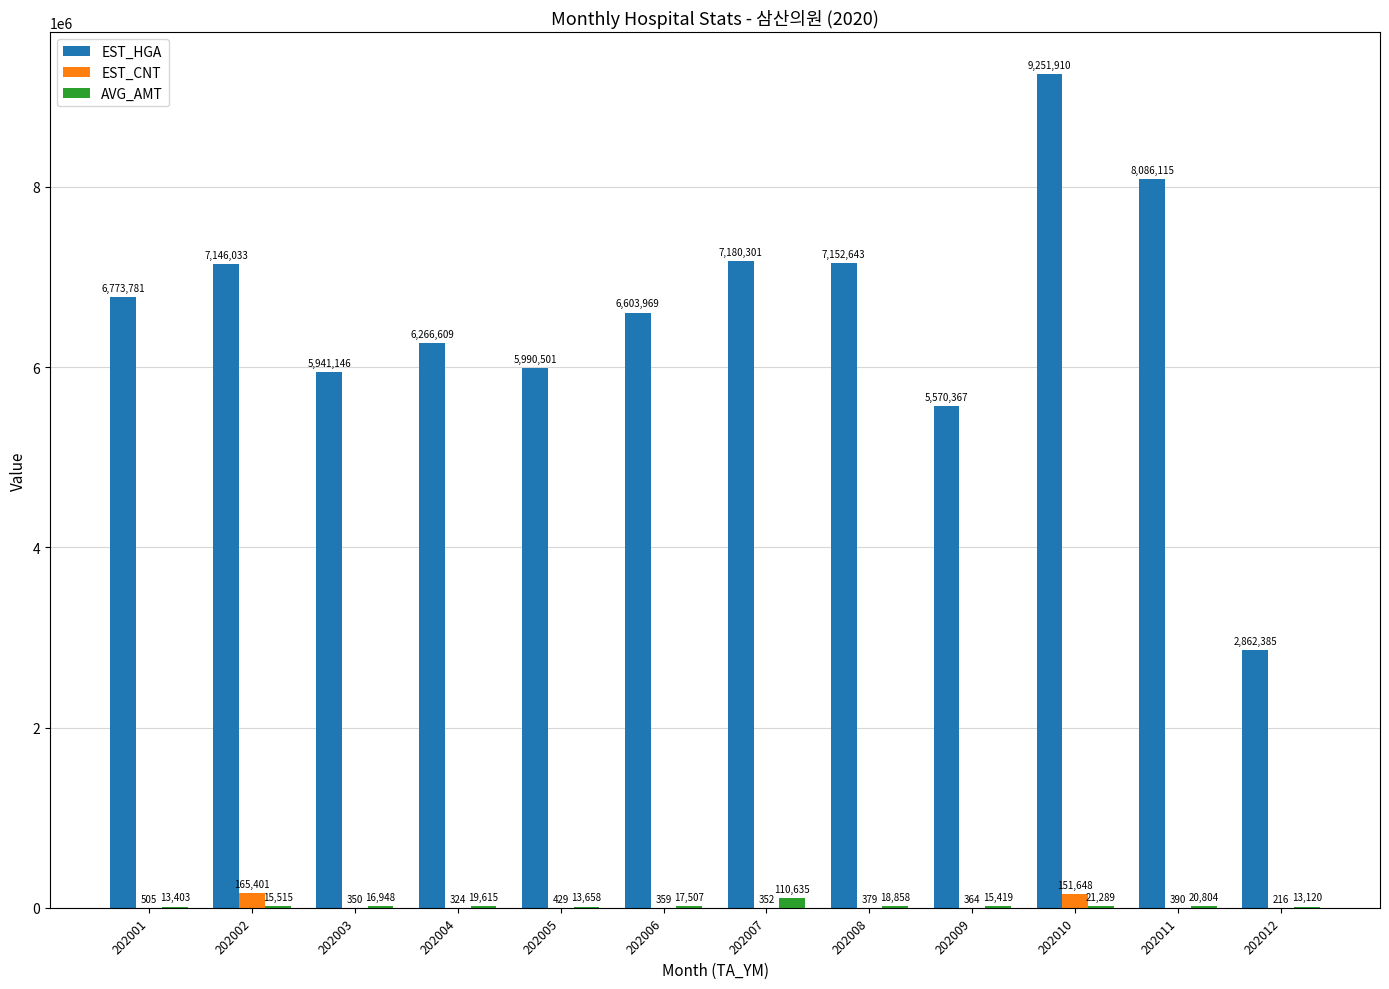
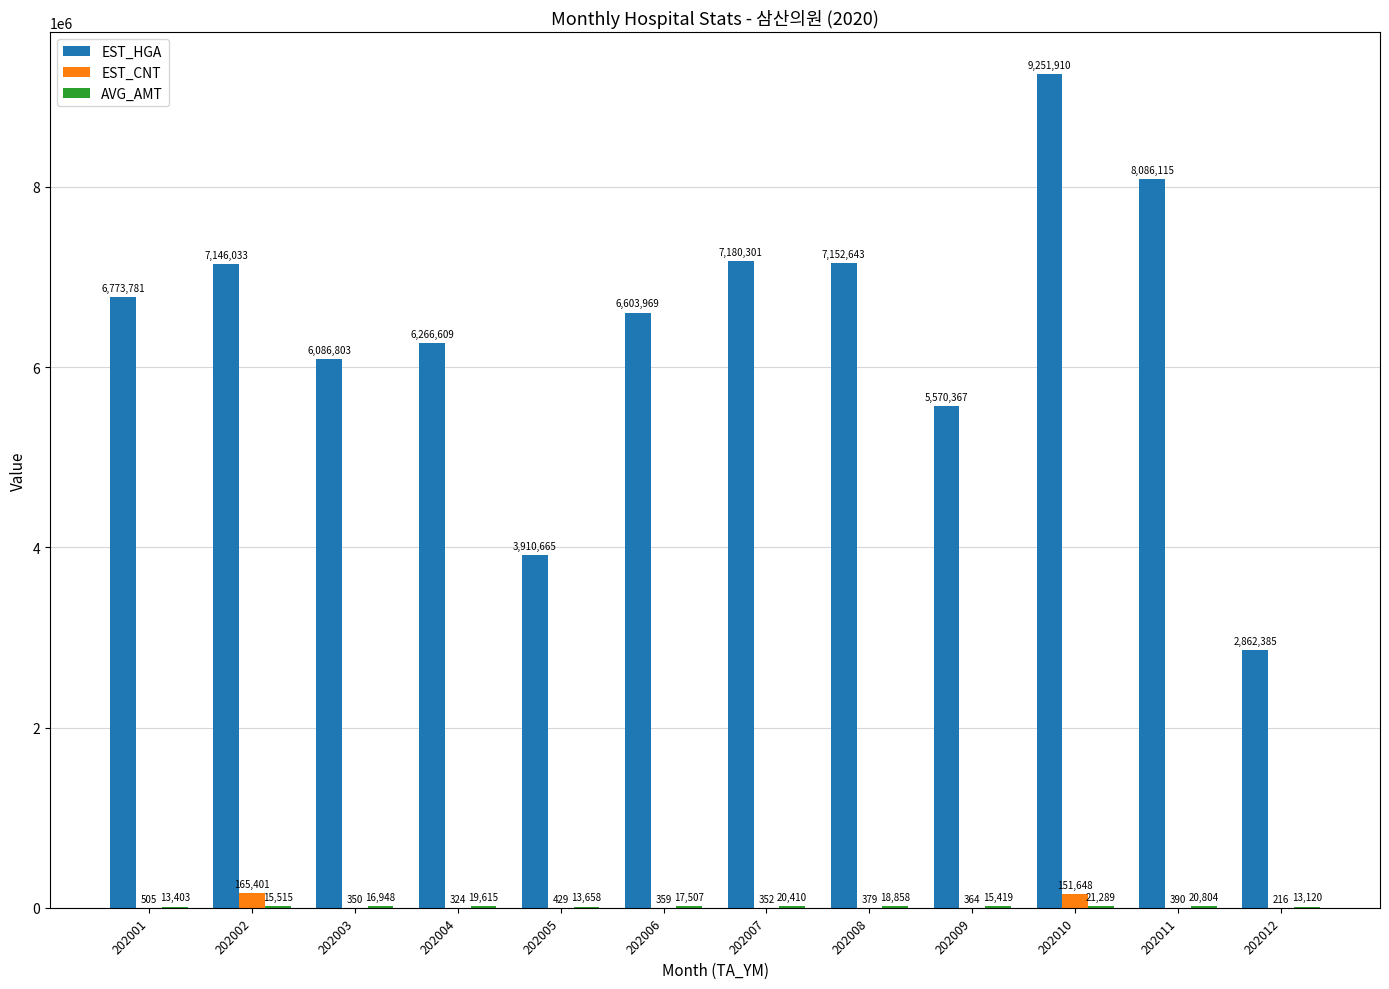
  {
    "EST_HGA": {
      "202001": "6,773,781",
      "202002": "7,146,033",
-     "202003": "5,941,146",
+     "202003": "6,086,803",
      "202004": "6,266,609",
-     "202005": "5,990,501",
+     "202005": "3,910,665",
      "202006": "6,603,969",
      "202007": "7,180,301",
      "202008": "7,152,643",
      "202009": "5,570,367",
      "202010": "9,251,910",
      "202011": "8,086,115",
      "202012": "2,862,385"
    },
    "EST_CNT": {
      "202001": "505",
      "202002": "165,401",
      "202003": "350",
      "202004": "324",
      "202005": "429",
      "202006": "359",
      "202007": "352",
      "202008": "379",
      "202009": "364",
      "202010": "151,648",
      "202011": "390",
      "202012": "216"
    },
    "AVG_AMT": {
      "202001": "13,403",
      "202002": "15,515",
      "202003": "16,948",
      "202004": "19,615",
      "202005": "13,658",
      "202006": "17,507",
-     "202007": "110,635",
+     "202007": "20,410",
      "202008": "18,858",
      "202009": "15,419",
      "202010": "21,289",
      "202011": "20,804",
      "202012": "13,120"
    }
  }
